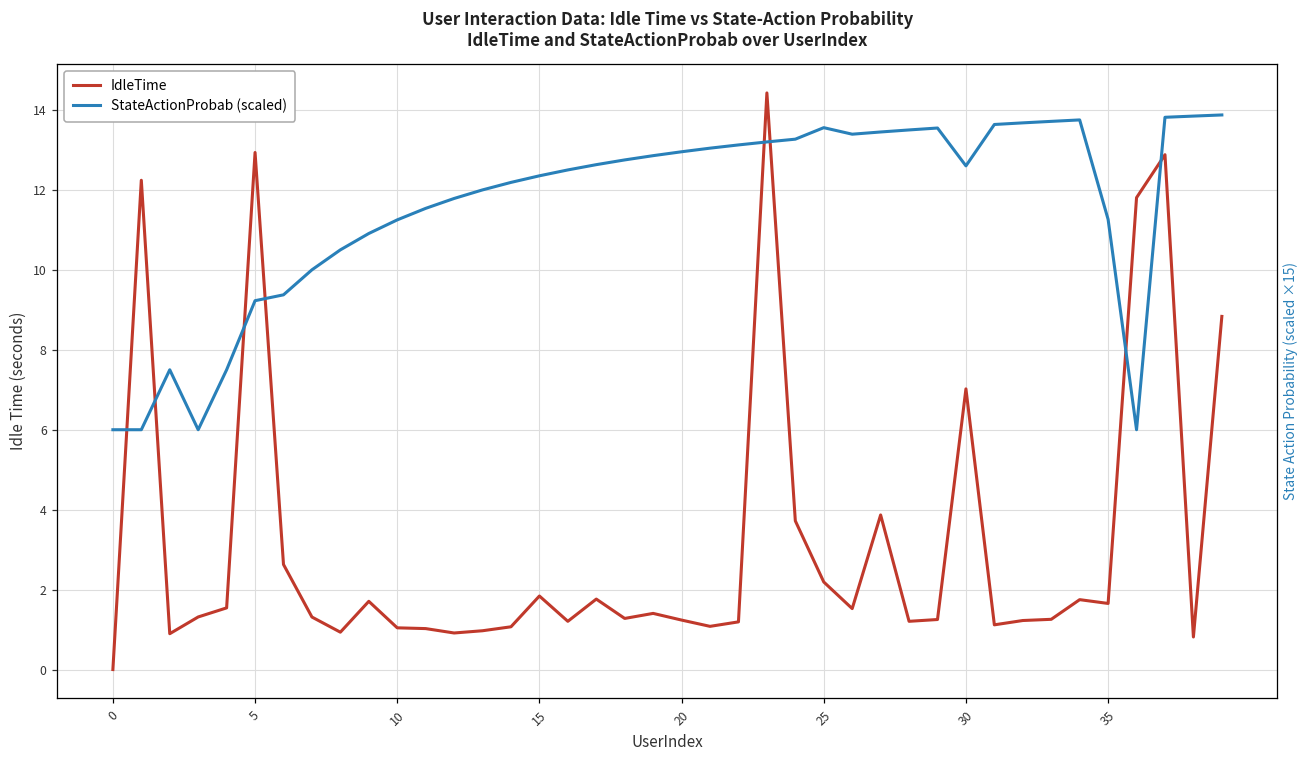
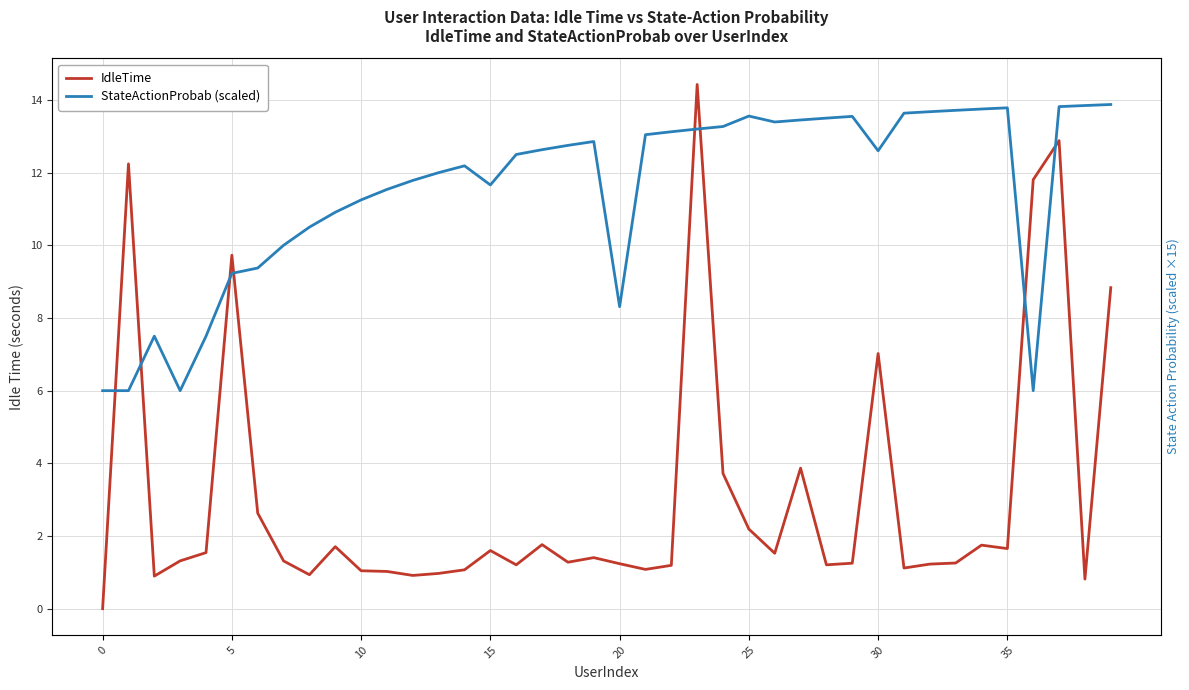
  {
    "IdleTime": {
      "0": 0.0,
-     "5": 12.9,
+     "5": 9.7,
      "10": 1.0,
-     "15": 1.8,
+     "15": 1.6,
      "20": 1.2,
      "25": 2.2,
      "30": 7.0,
      "35": 1.7
    },
    "StateActionProbab (scaled)": {
      "0": 6.0,
      "5": 9.2,
      "10": 11.3,
-     "15": 12.4,
-     "20": 13.0,
+     "15": 11.7,
+     "20": 8.3,
      "25": 13.6,
      "30": 12.6,
-     "35": 11.3
+     "35": 13.8
    }
  }
